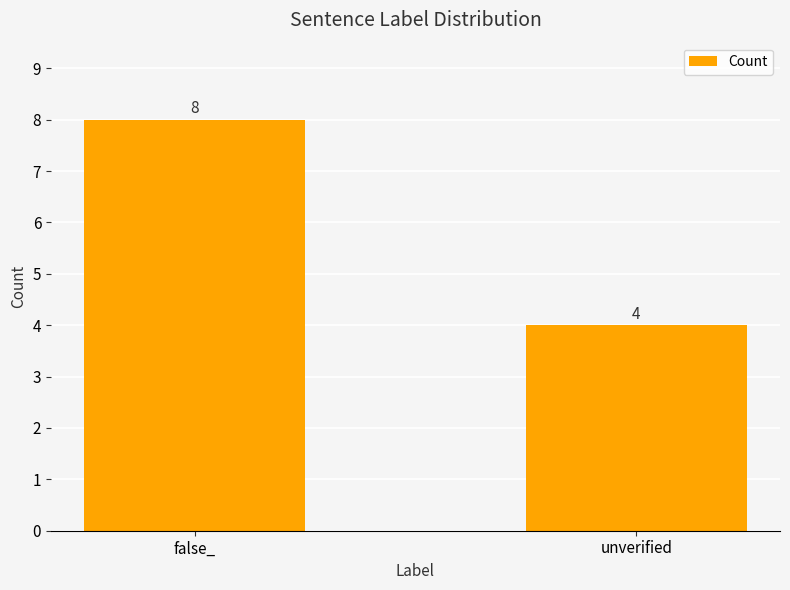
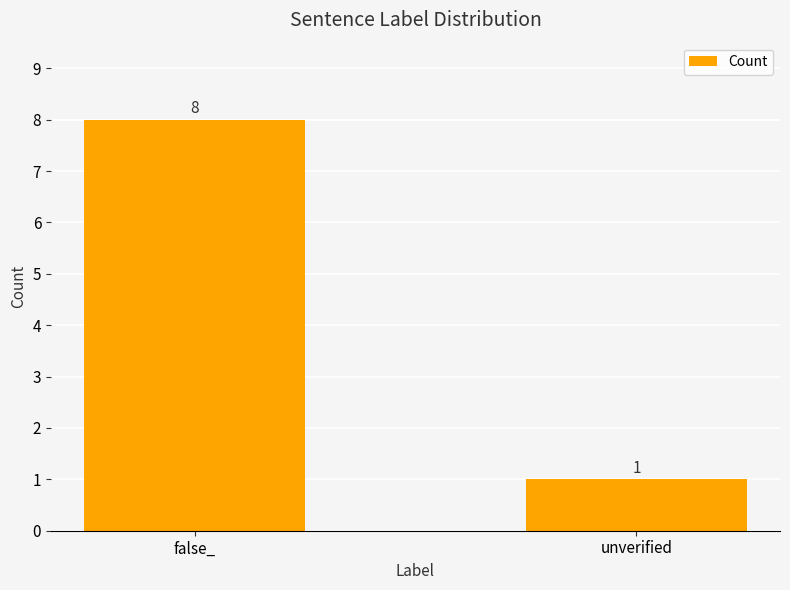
  {
    "false_": 8,
-   "unverified": 4
+   "unverified": 1
  }
